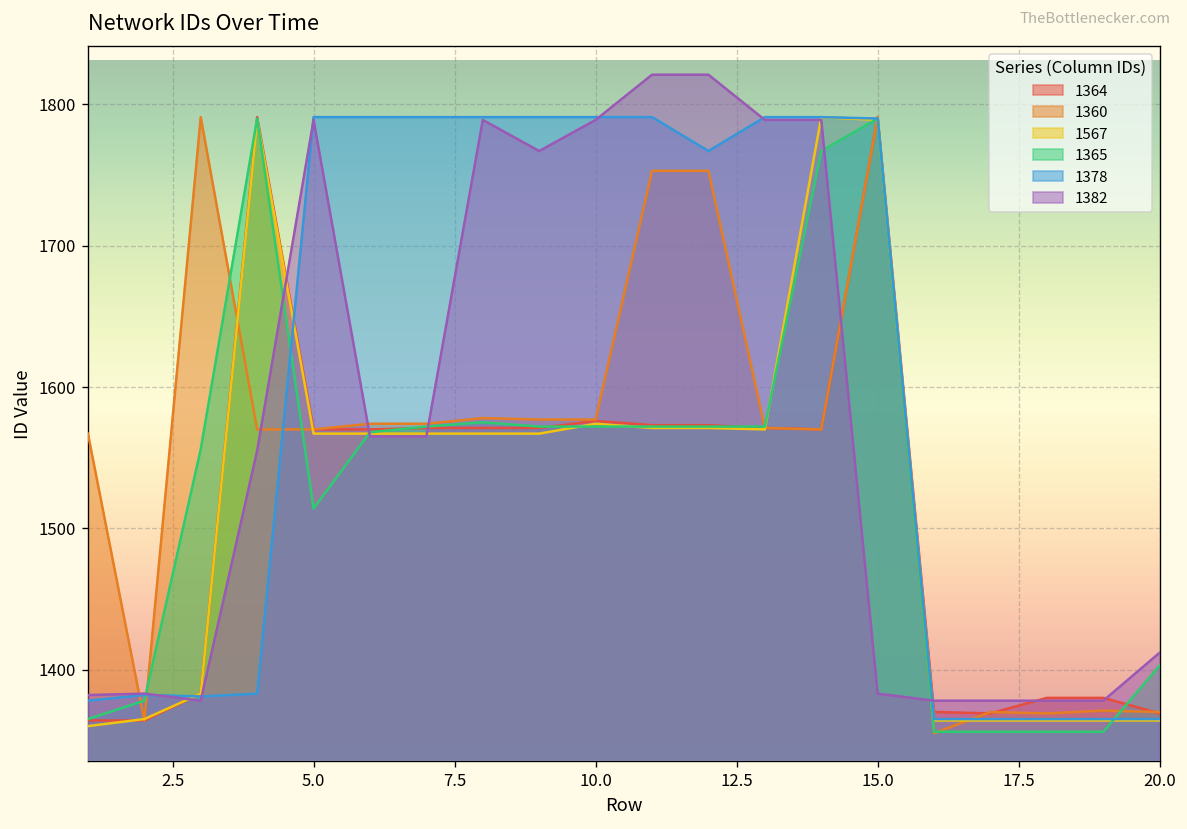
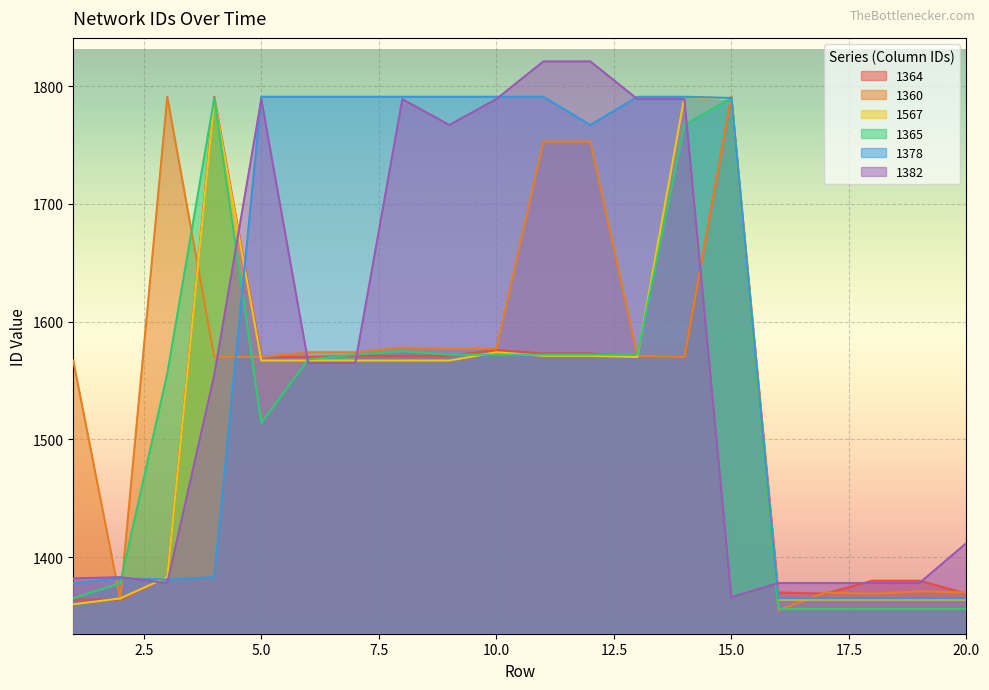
  {
    "1365": {
      "5.0": 1514,
-     "20.0": 1403
+     "20.0": 1356
    },
    "1382": {
-     "15.0": 1383,
+     "15.0": 1366,
      "20.0": 1412
    }
  }
